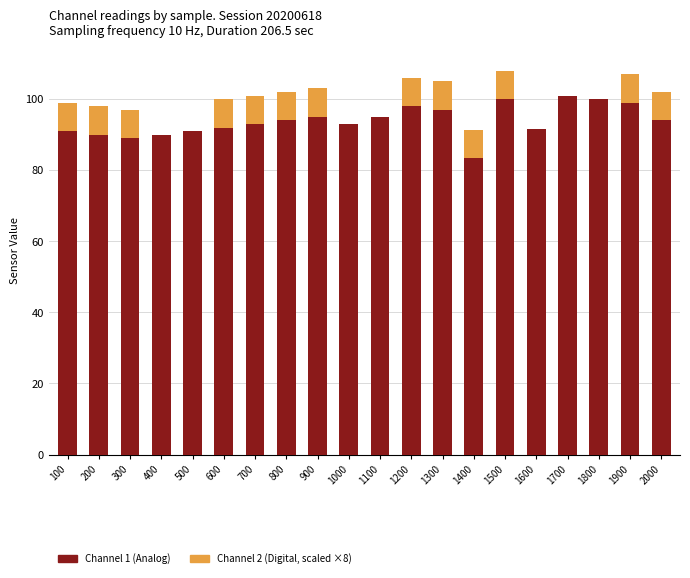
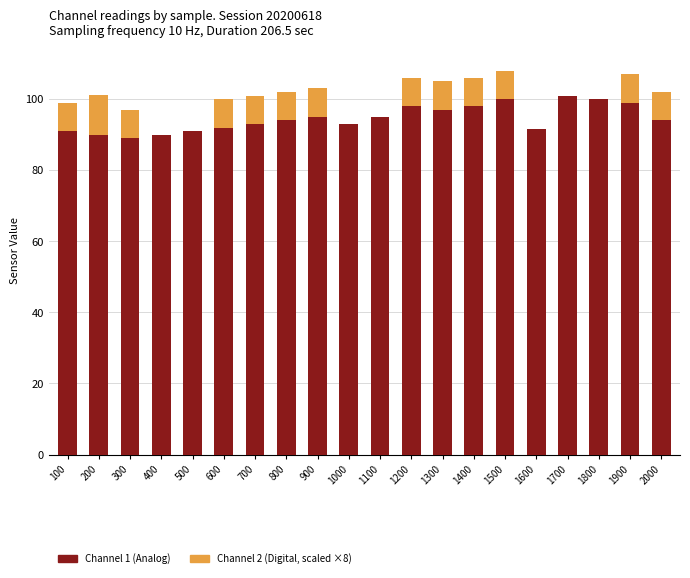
  {
    "Channel 1 (Analog)": {
      "100": 91,
      "200": 90,
      "300": 89,
      "400": 90,
      "500": 91,
      "600": 92,
      "700": 93,
      "800": 94,
      "900": 95,
      "1000": 93,
      "1100": 95,
      "1200": 98,
      "1300": 97,
-     "1400": 83,
+     "1400": 98,
      "1500": 100,
      "1600": 92,
      "1700": 101,
      "1800": 100,
      "1900": 99,
      "2000": 94
    },
    "Channel 2 (Digital, scaled ×8)": {
      "100": 8,
-     "200": 8,
+     "200": 11,
      "300": 8,
      "400": 0,
      "500": 0,
      "600": 8,
      "700": 8,
      "800": 8,
      "900": 8,
      "1000": 0,
      "1100": 0,
      "1200": 8,
      "1300": 8,
      "1400": 8,
      "1500": 8,
      "1600": 0,
      "1700": 0,
      "1800": 0,
      "1900": 8,
      "2000": 8
    }
  }
